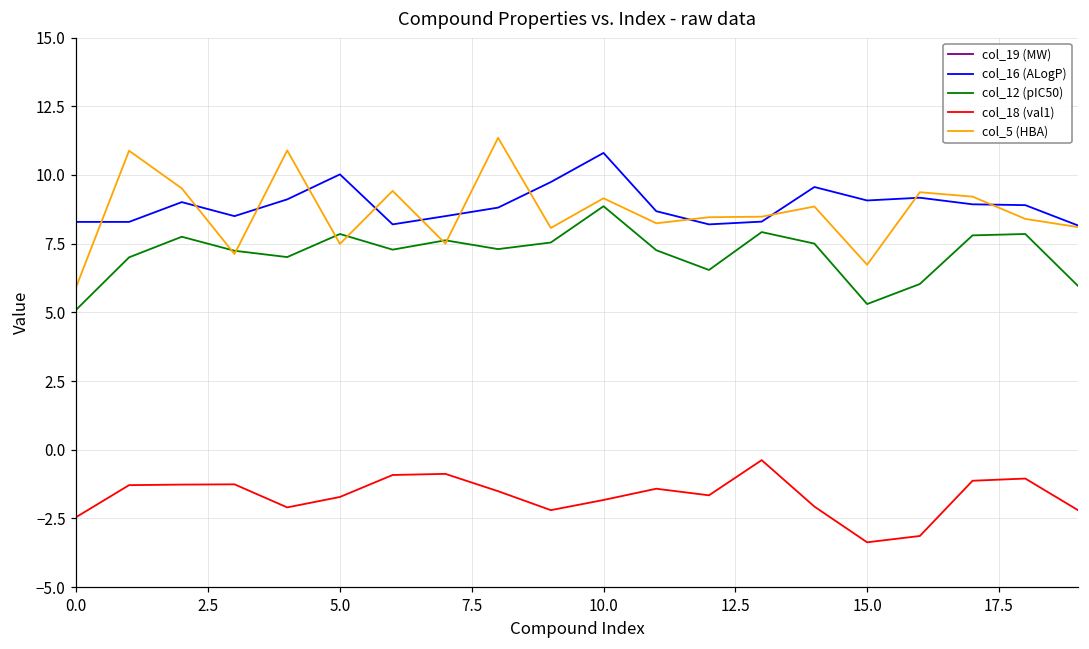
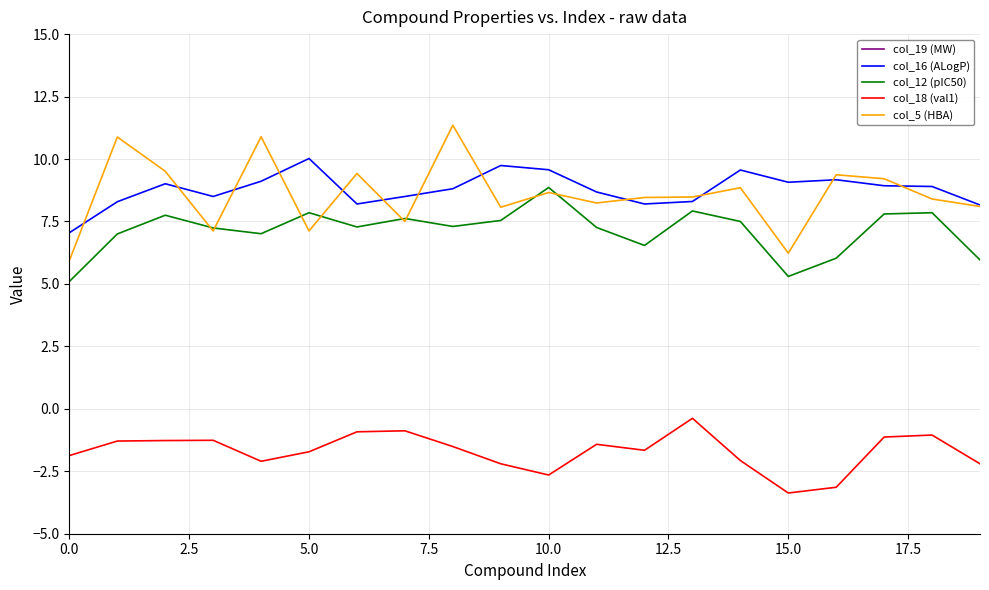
  {
    "col_16 (ALogP)": {
-     "0.0": 8.3,
+     "0.0": 7.1,
      "5.0": 10.0,
-     "10.0": 10.8,
+     "10.0": 9.6,
      "15.0": 9.1
    },
    "col_12 (pIC50)": {
      "0.0": 5.1,
      "5.0": 7.9,
      "10.0": 8.9,
      "15.0": 5.3
    },
    "col_18 (val1)": {
-     "0.0": -2.5,
+     "0.0": -1.9,
      "5.0": -1.7,
-     "10.0": -1.8,
+     "10.0": -2.7,
      "15.0": -3.4
    },
    "col_5 (HBA)": {
      "0.0": 5.9,
-     "5.0": 7.5,
-     "10.0": 9.2,
-     "15.0": 6.7
+     "5.0": 7.1,
+     "10.0": 8.7,
+     "15.0": 6.2
    }
  }
